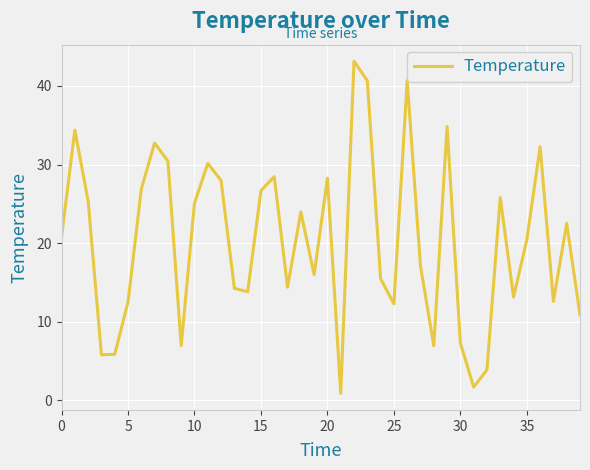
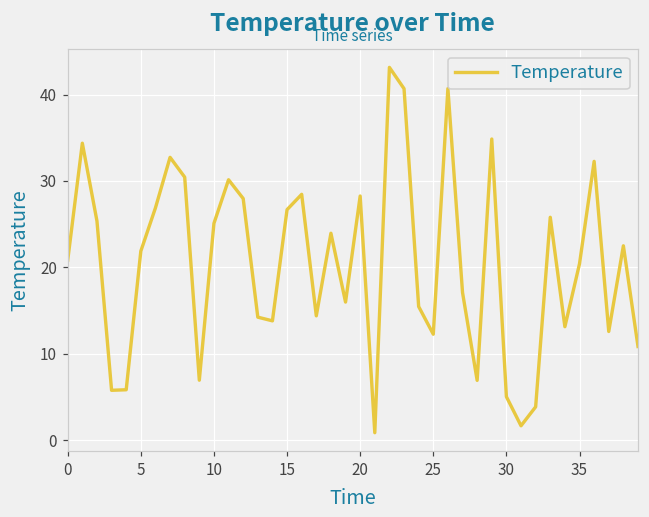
  {
    "0": 21,
-   "5": 12,
+   "5": 22,
    "10": 25,
    "15": 27,
    "20": 28,
    "25": 12,
-   "30": 7,
+   "30": 5,
    "35": 20
  }
